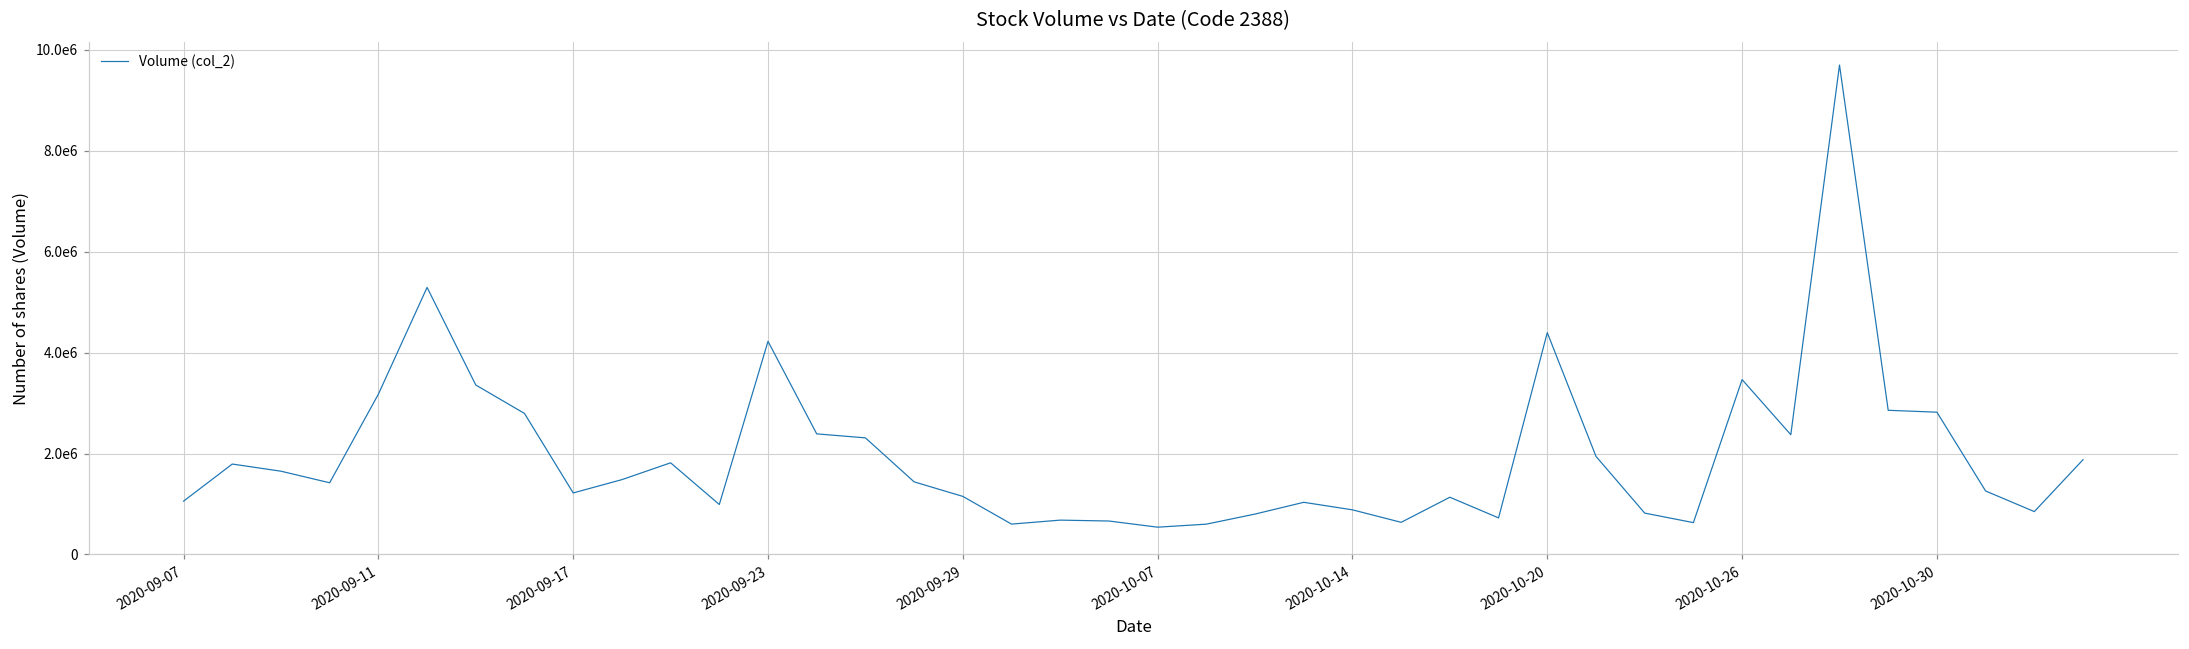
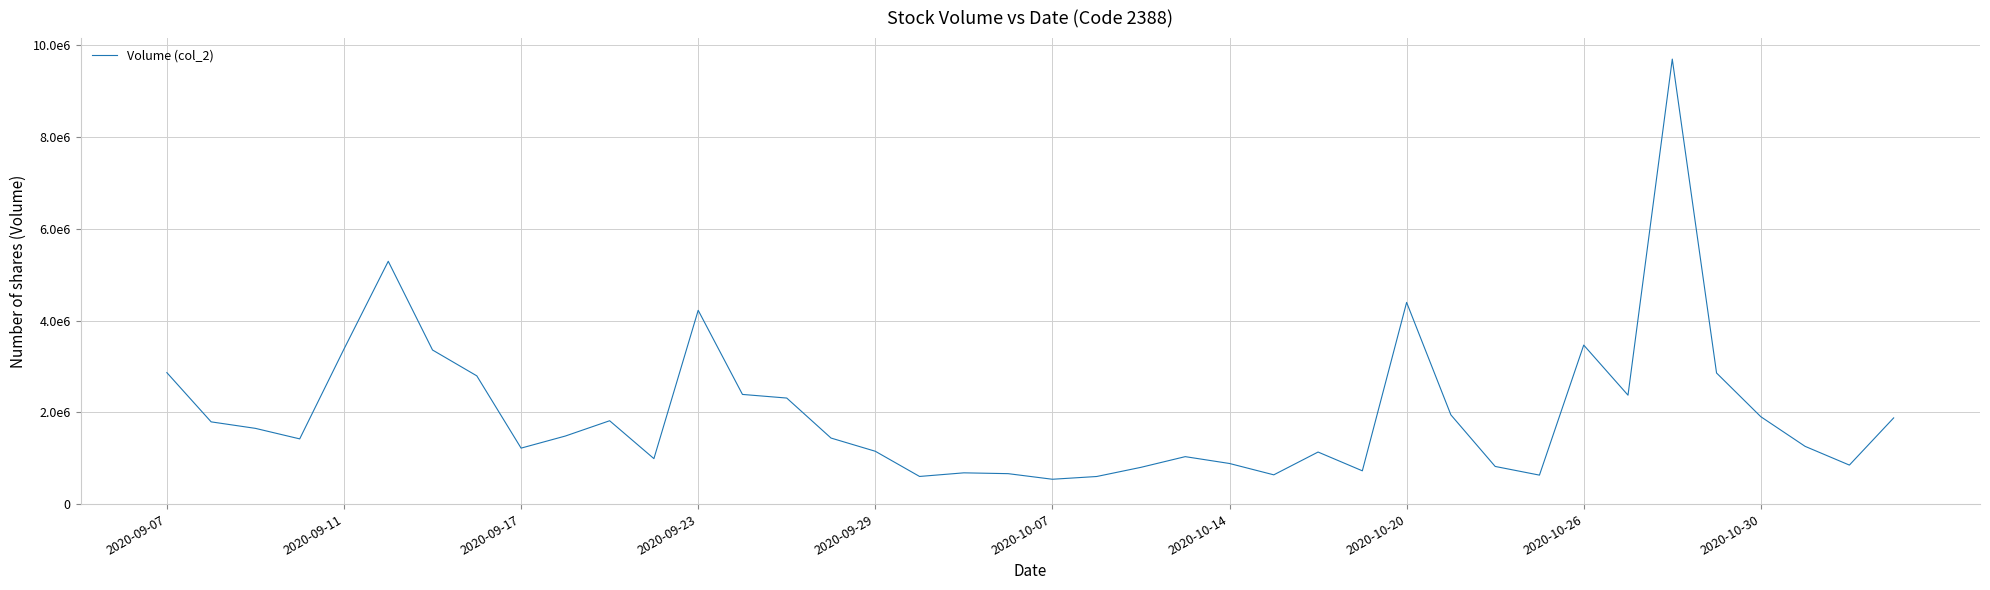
  {
-   "2020-09-07": 1100000,
-   "2020-09-11": 3200000,
+   "2020-09-07": 2900000,
+   "2020-09-11": 3400000,
    "2020-09-17": 1200000,
    "2020-09-23": 4200000,
    "2020-09-29": 1200000,
    "2020-10-07": 500000,
    "2020-10-14": 900000,
    "2020-10-20": 4400000,
    "2020-10-26": 3500000,
-   "2020-10-30": 2800000
+   "2020-10-30": 1900000
  }
